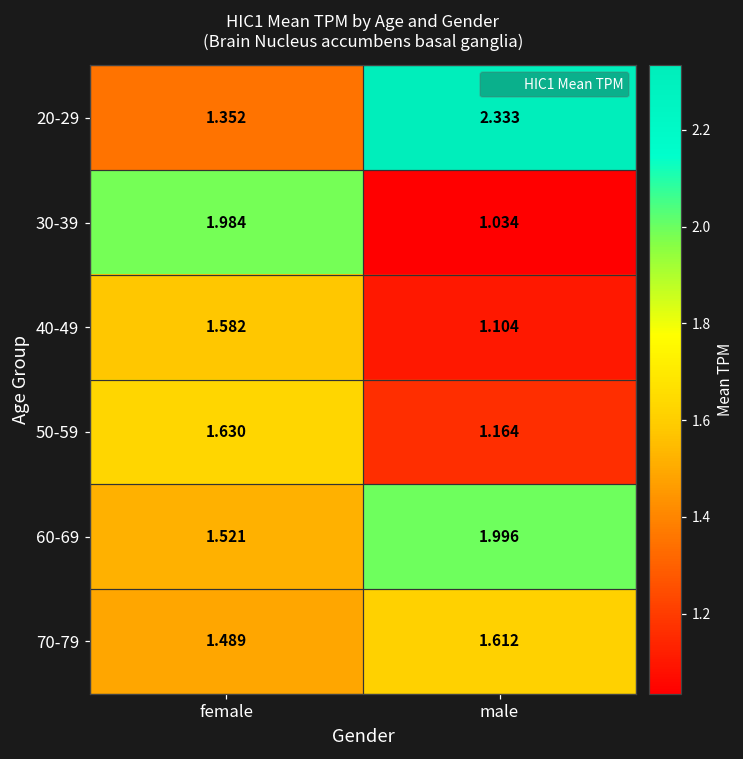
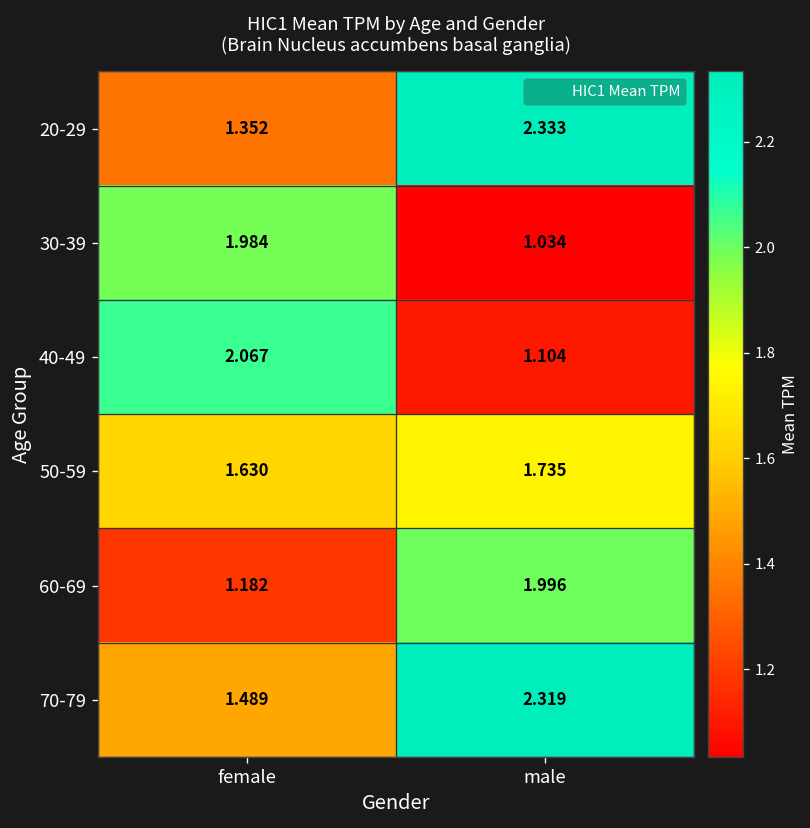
  {
    "20-29": {
      "female": 1.352,
      "male": 2.333
    },
    "30-39": {
      "female": 1.984,
      "male": 1.034
    },
    "40-49": {
-     "female": 1.582,
+     "female": 2.067,
      "male": 1.104
    },
    "50-59": {
      "female": 1.630,
-     "male": 1.164
+     "male": 1.735
    },
    "60-69": {
-     "female": 1.521,
+     "female": 1.182,
      "male": 1.996
    },
    "70-79": {
      "female": 1.489,
-     "male": 1.612
+     "male": 2.319
    }
  }
